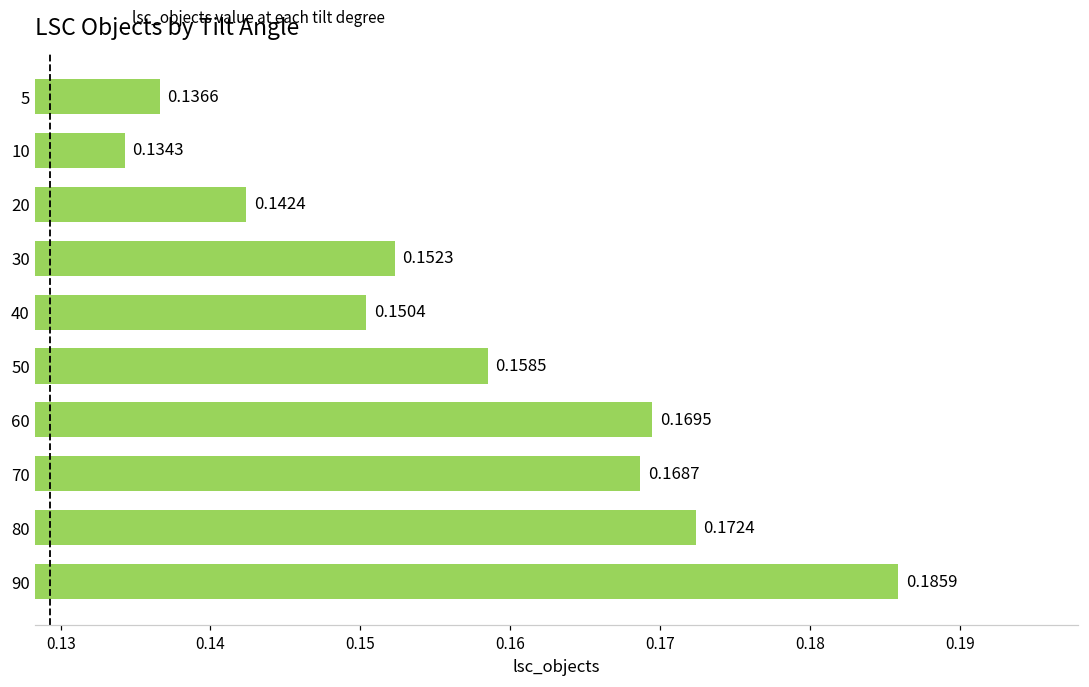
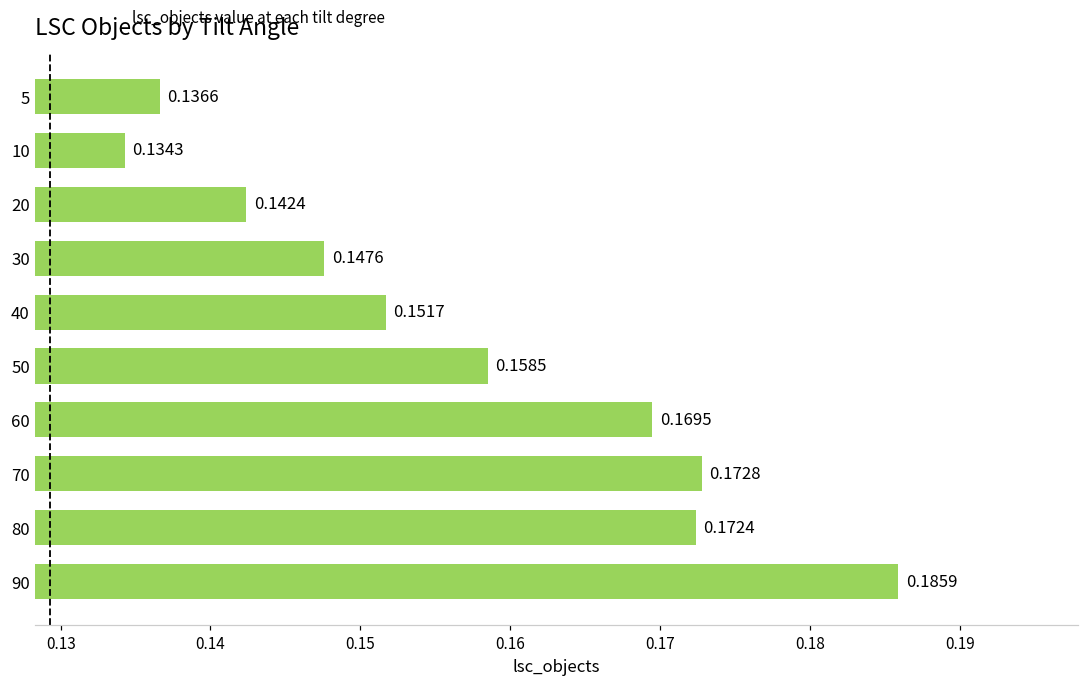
  {
    "5": 0.1366,
    "10": 0.1343,
    "20": 0.1424,
-   "30": 0.1523,
-   "40": 0.1504,
+   "30": 0.1476,
+   "40": 0.1517,
    "50": 0.1585,
    "60": 0.1695,
-   "70": 0.1687,
+   "70": 0.1728,
    "80": 0.1724,
    "90": 0.1859
  }
